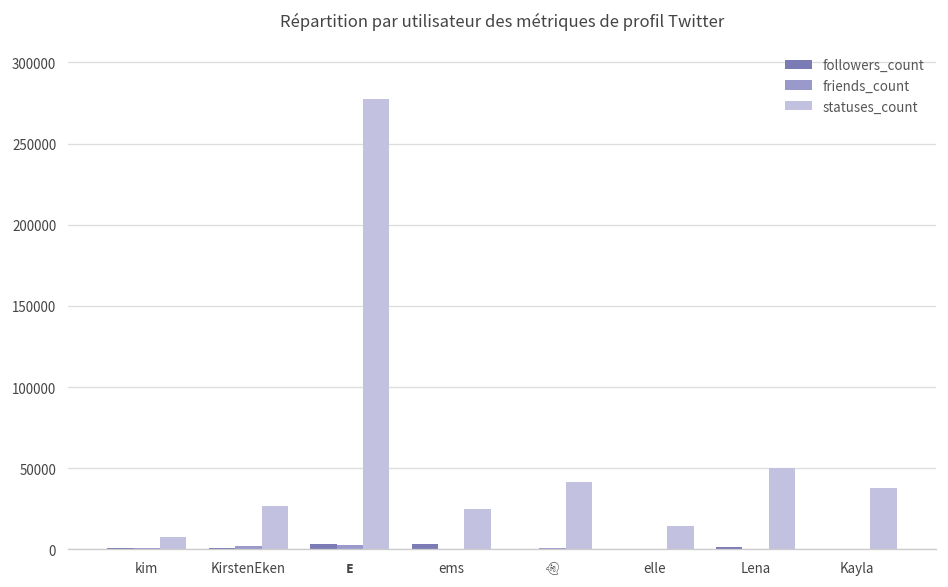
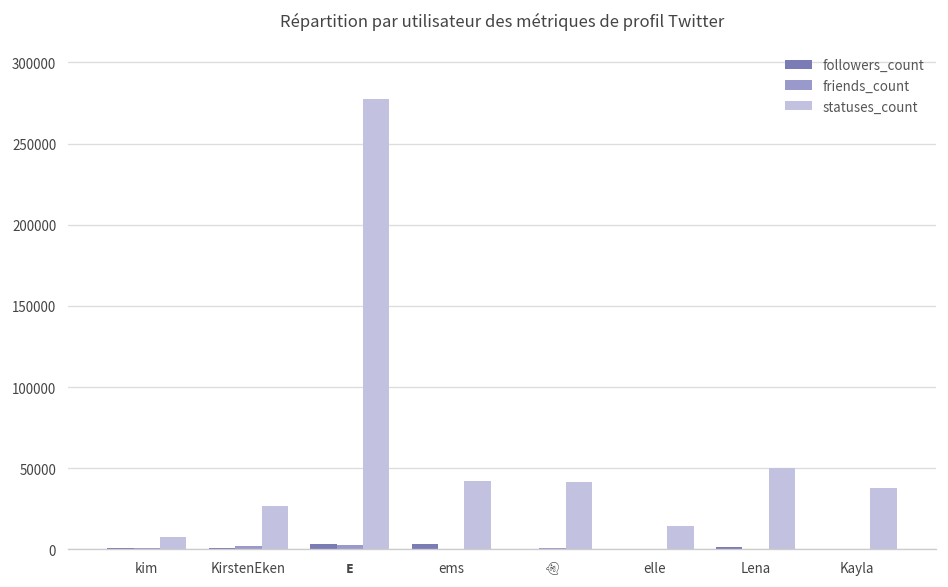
  {
    "statuses_count": {
      "kim": 7000,
      "KirstenEken": 27000,
      "𝐄": 278000,
-     "ems": 25000,
+     "ems": 42000,
      "👻": 42000,
      "elle": 14000,
      "Lena": 50000,
      "Kayla": 38000
    }
  }
